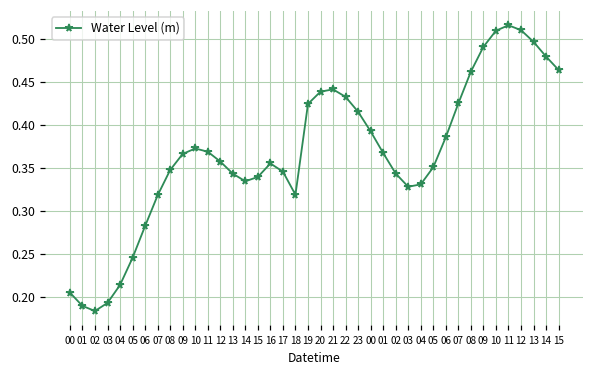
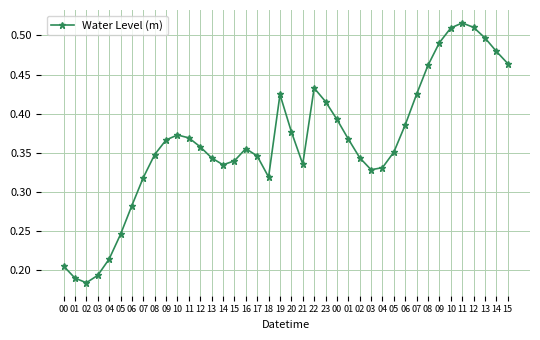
  {
    "16": 0.36,
    "17": 0.35,
    "18": 0.32,
    "19": 0.42,
-   "20": 0.44,
-   "21": 0.44,
+   "20": 0.38,
+   "21": 0.34,
    "22": 0.43,
    "23": 0.42
  }
